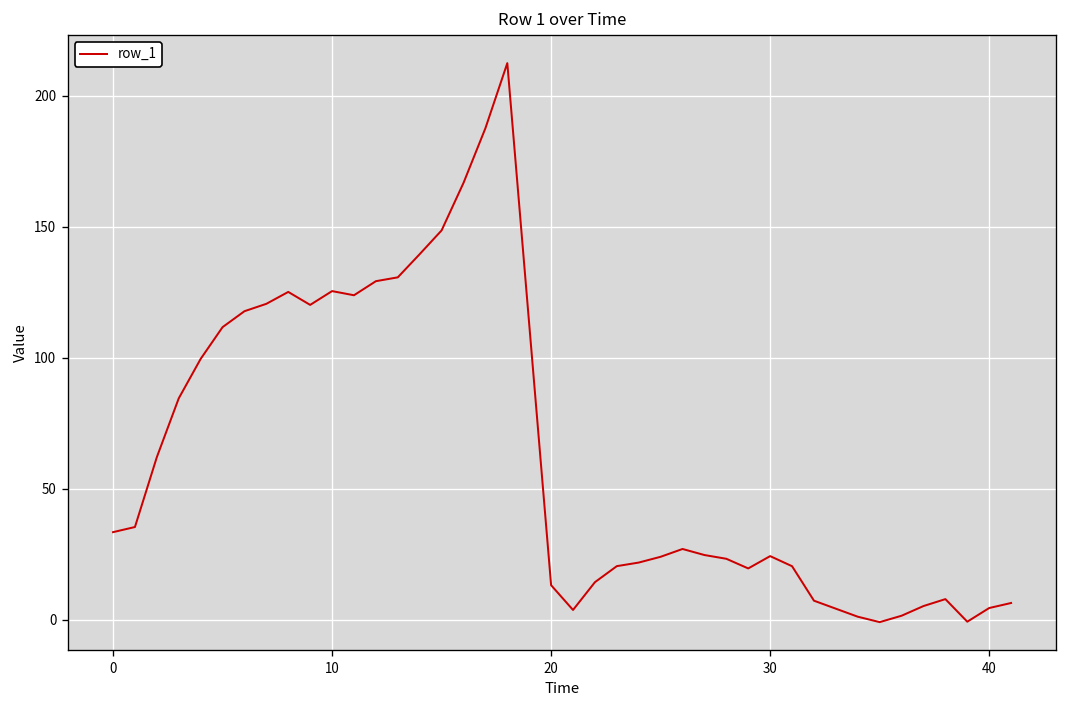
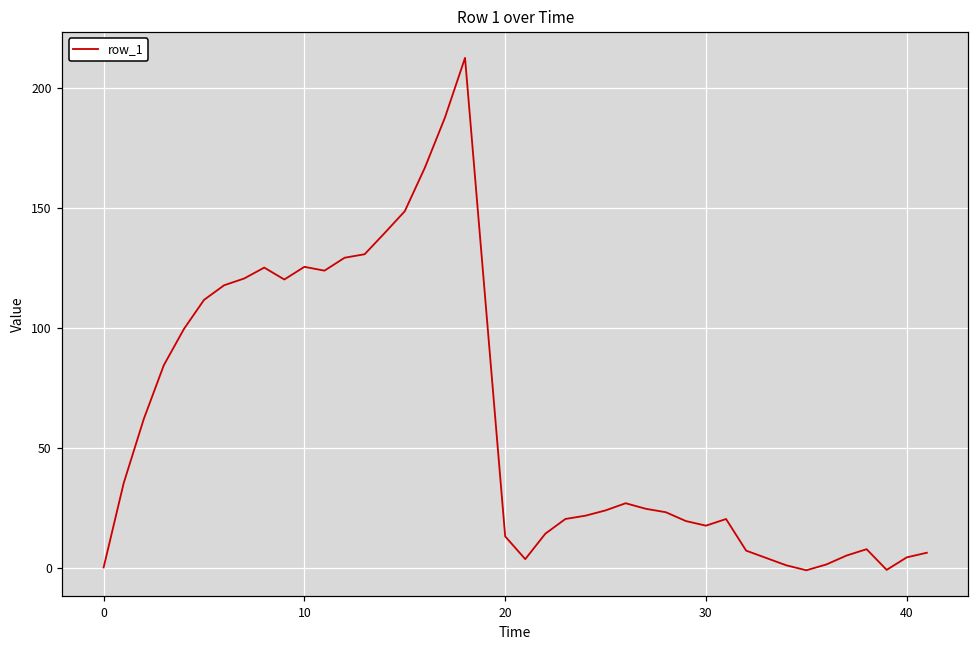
  {
-   "0": 33,
+   "0": 0,
    "10": 125,
    "20": 13,
-   "30": 24,
+   "30": 18,
    "40": 4
  }
